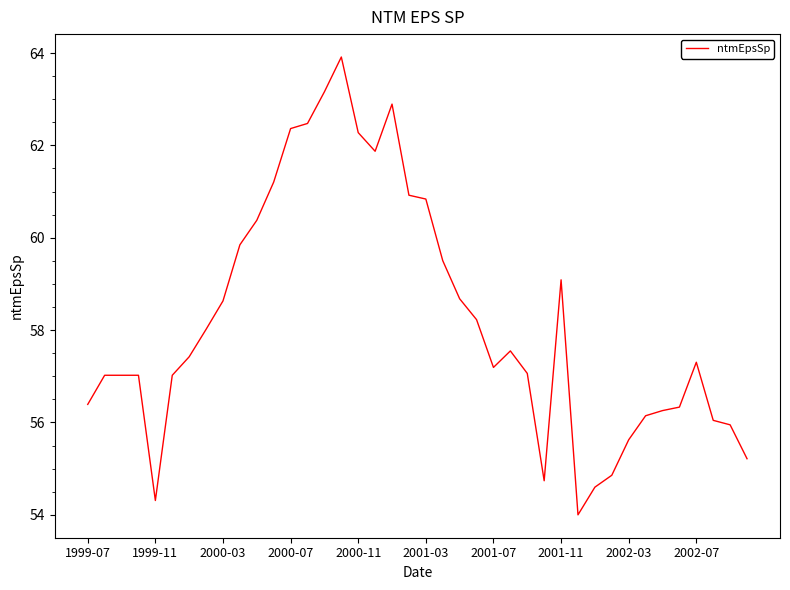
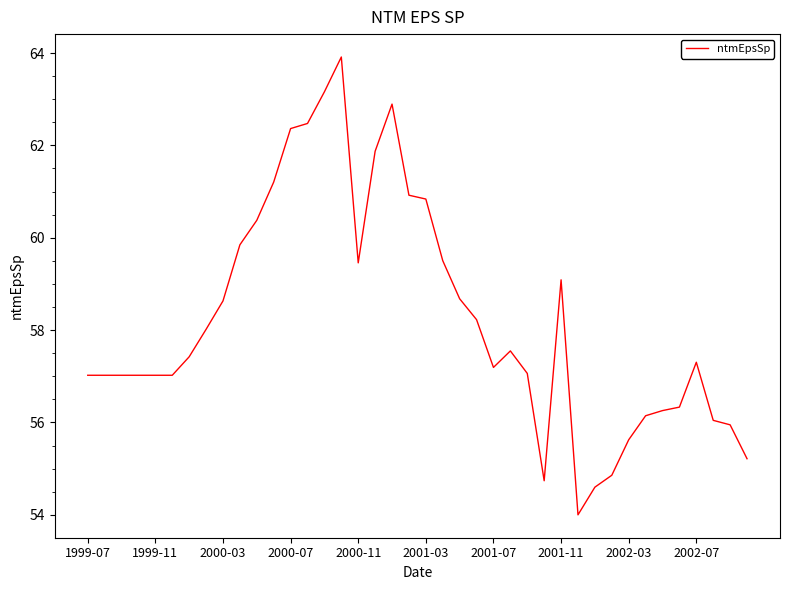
  {
-   "1999-07": 56.4,
-   "1999-11": 54.3,
+   "1999-07": 57.0,
+   "1999-11": 57.0,
    "2000-03": 58.6,
    "2000-07": 62.4,
-   "2000-11": 62.3,
+   "2000-11": 59.5,
    "2001-03": 60.8,
    "2001-07": 57.2,
    "2001-11": 59.1,
    "2002-03": 55.6,
    "2002-07": 57.3
  }
